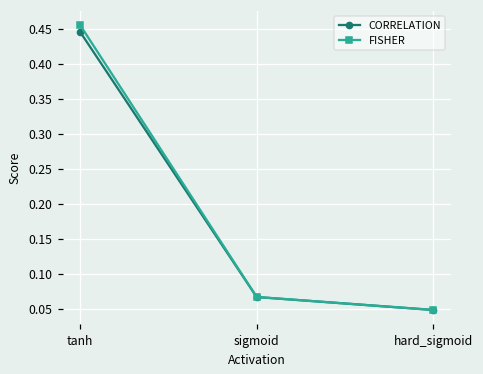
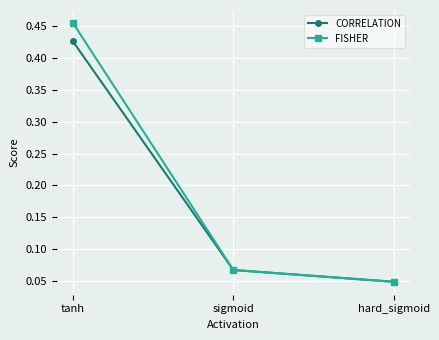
  {
    "CORRELATION": {
-     "tanh": 0.45
+     "tanh": 0.43
    },
    "FISHER": {
      "tanh": 0.45
    }
  }
